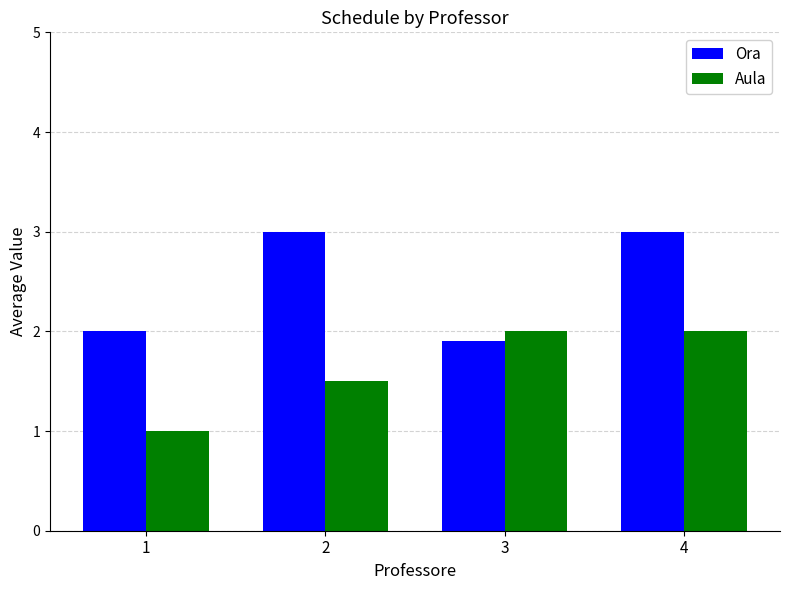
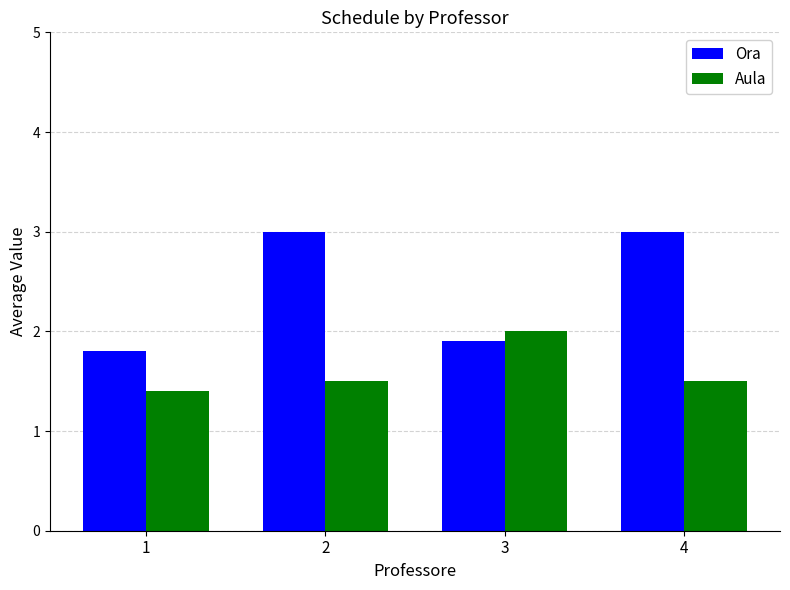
  {
    "Ora": {
-     "1": 2.0,
+     "1": 1.8,
      "2": 3.0,
      "3": 1.9,
      "4": 3.0
    },
    "Aula": {
-     "1": 1.0,
+     "1": 1.4,
      "2": 1.5,
      "3": 2.0,
-     "4": 2.0
+     "4": 1.5
    }
  }
